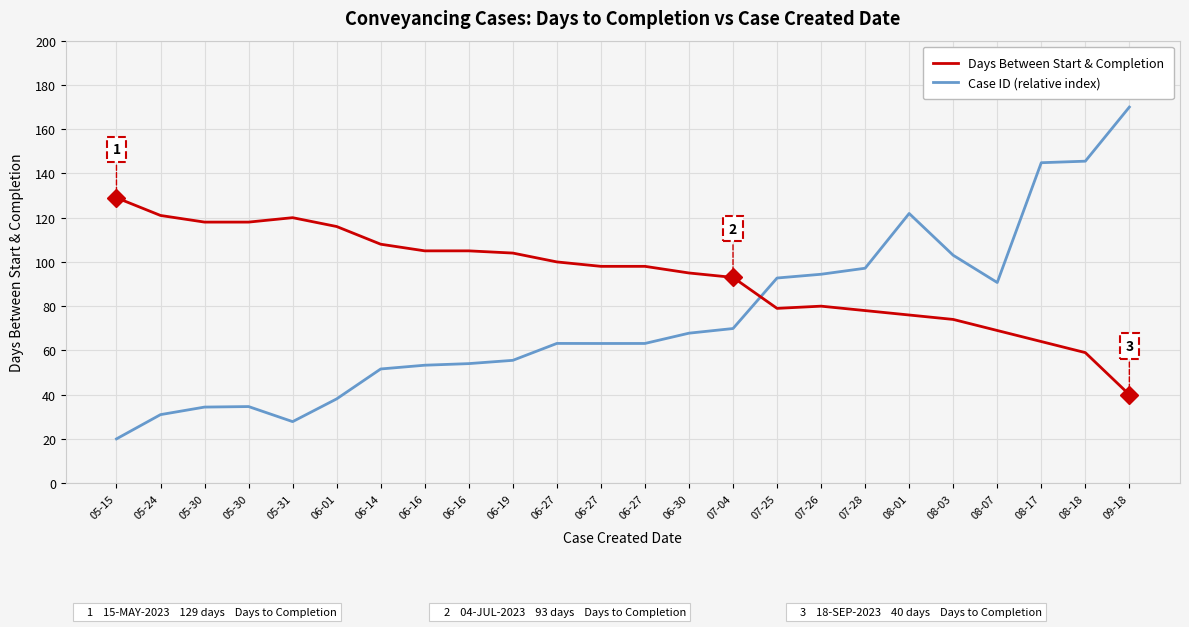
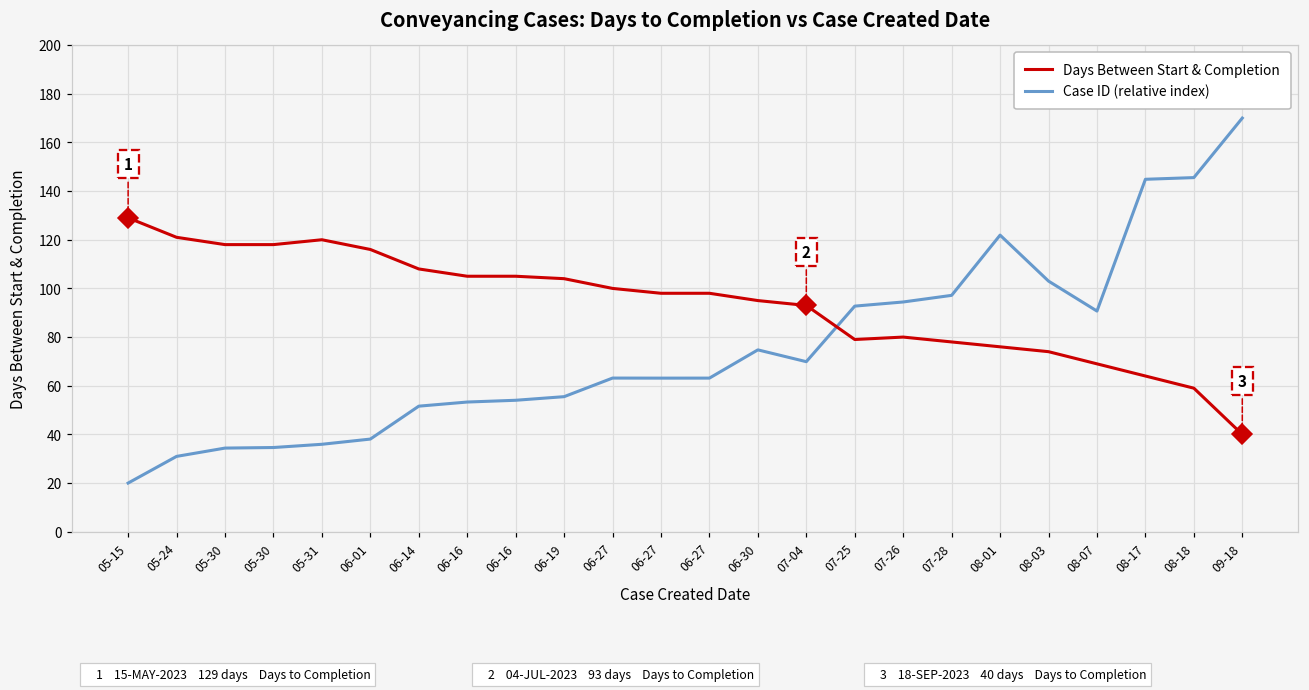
  {
    "Case ID (relative index)": {
      "05-15": 20,
      "05-24": 31,
-     "05-31": 28,
+     "05-31": 36,
      "06-01": 38,
      "06-14": 52,
      "06-19": 56,
-     "06-30": 68,
+     "06-30": 75,
      "07-04": 70,
      "07-25": 93,
      "07-26": 94,
      "07-28": 97,
      "08-01": 122,
      "08-03": 103,
      "08-07": 91,
      "08-17": 145,
      "08-18": 146,
      "09-18": 170
    }
  }
